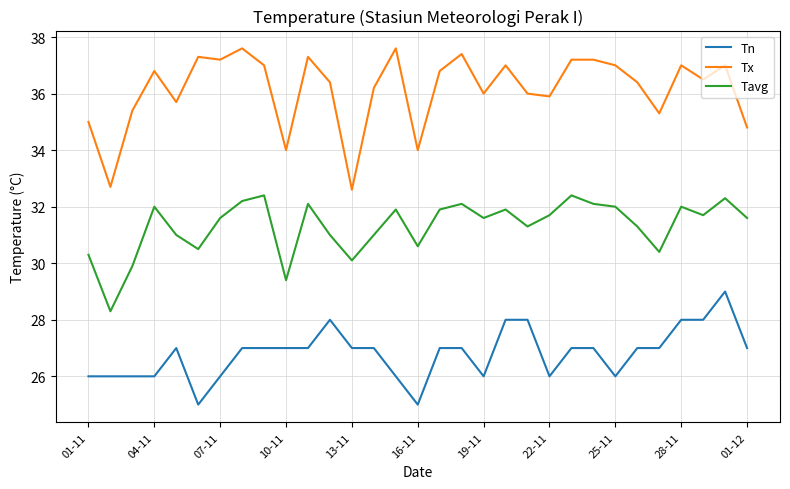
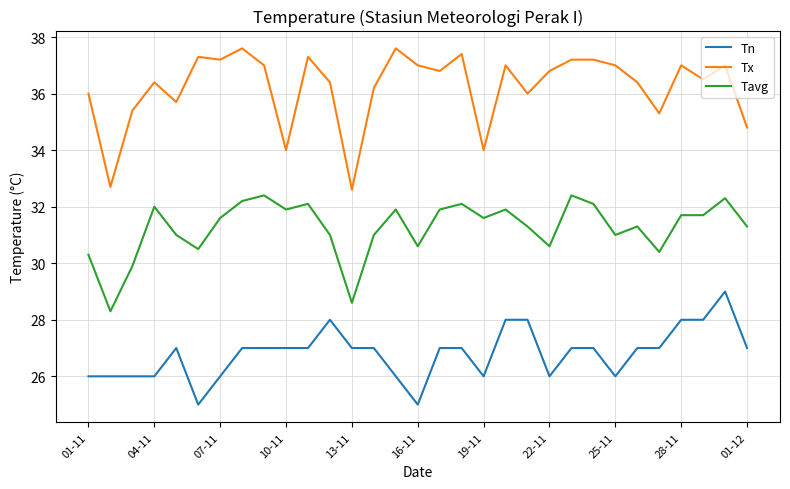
  {
    "Tn": {
      "01-11": 26.0,
      "04-11": 26.0,
      "07-11": 26.0,
      "10-11": 27.0,
      "13-11": 27.0,
      "16-11": 25.0,
      "19-11": 26.0,
      "22-11": 26.0,
      "25-11": 26.0,
      "28-11": 28.0,
      "01-12": 27.0
    },
    "Tx": {
-     "01-11": 35,
-     "04-11": 36.8,
+     "01-11": 36,
+     "04-11": 36.4,
      "07-11": 37.2,
      "10-11": 34.0,
      "13-11": 32.6,
-     "16-11": 34,
-     "19-11": 36,
-     "22-11": 35.9,
+     "16-11": 37,
+     "19-11": 34,
+     "22-11": 36.8,
      "25-11": 37.0,
      "28-11": 37.0,
      "01-12": 34.8
    },
    "Tavg": {
      "01-11": 30.3,
      "04-11": 32.0,
      "07-11": 31.6,
-     "10-11": 29.4,
-     "13-11": 30.1,
+     "10-11": 31.9,
+     "13-11": 28.6,
      "16-11": 30.6,
      "19-11": 31.6,
-     "22-11": 31.7,
-     "25-11": 32,
-     "28-11": 32.0,
-     "01-12": 31.6
+     "22-11": 30.6,
+     "25-11": 31,
+     "28-11": 31.7,
+     "01-12": 31.3
    }
  }
